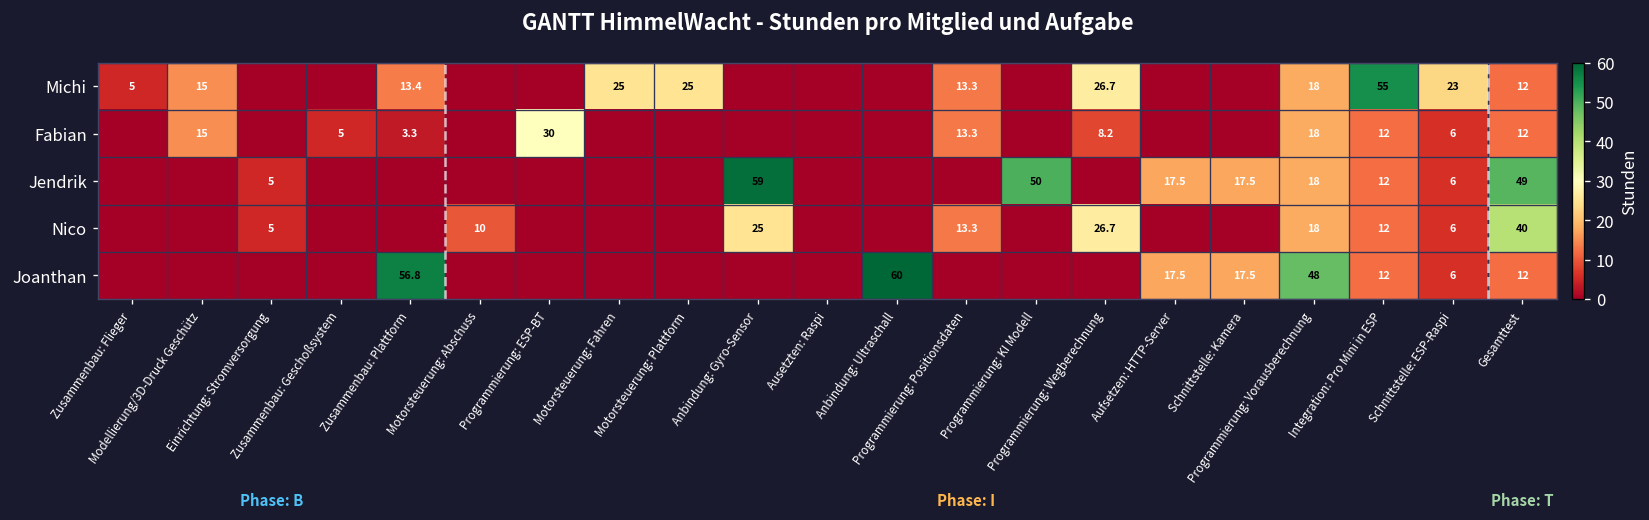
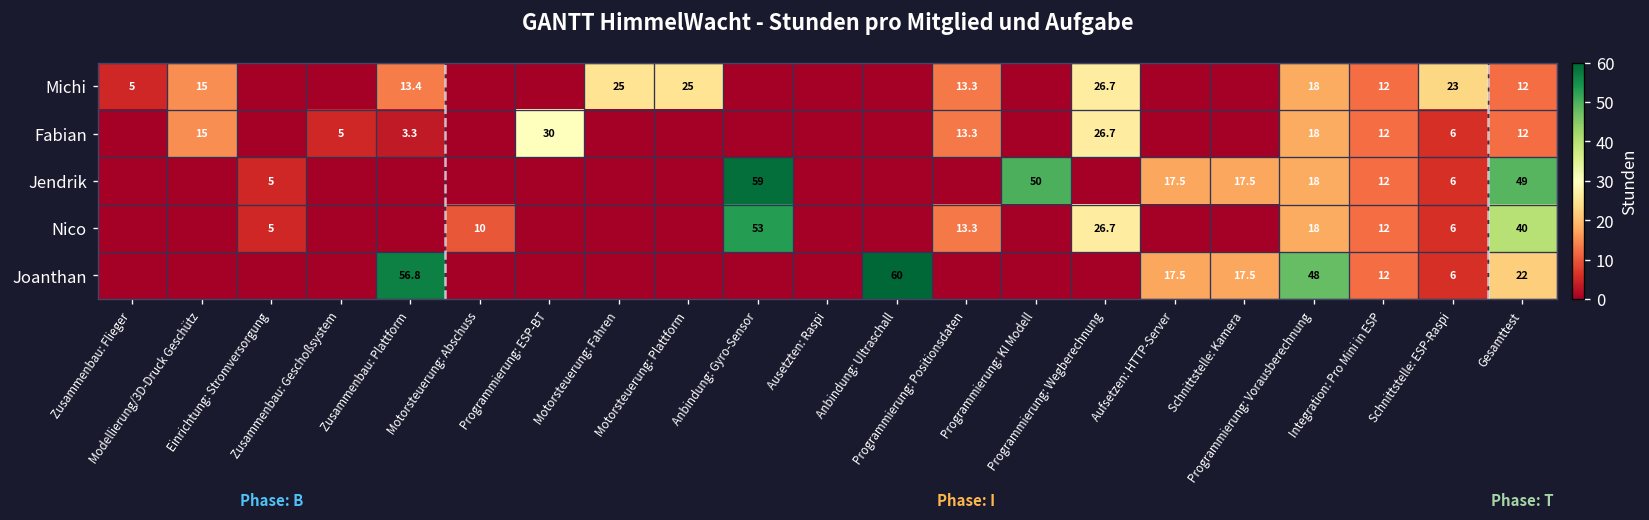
  {
    "Michi": {
      "Zusammenbau: Flieger": 5,
      "Modellierung/3D-Druck Geschütz": 15,
      "Zusammenbau: Plattform": 13.4,
      "Motorsteuerung: Fahren": 25,
      "Motorsteuerung: Plattform": 25,
      "Programmierung: Positionsdaten": 13.3,
      "Programmierung: Wegberechnung": 26.7,
      "Programmierung: Vorausberechnung": 18,
-     "Integration: Pro Mini in ESP": 55,
+     "Integration: Pro Mini in ESP": 12,
      "Schnittstelle: ESP-Raspi": 23,
      "Gesamttest": 12
    },
    "Fabian": {
      "Modellierung/3D-Druck Geschütz": 15,
      "Zusammenbau: Geschoßsystem": 5,
      "Zusammenbau: Plattform": 3.3,
      "Programmierung: ESP-BT": 30,
      "Programmierung: Positionsdaten": 13.3,
-     "Programmierung: Wegberechnung": 8.2,
+     "Programmierung: Wegberechnung": 26.7,
      "Programmierung: Vorausberechnung": 18,
      "Integration: Pro Mini in ESP": 12,
      "Schnittstelle: ESP-Raspi": 6,
      "Gesamttest": 12
    },
    "Jendrik": {
      "Einrichtung: Stromversorgung": 5,
      "Anbindung: Gyro-Sensor": 59,
      "Programmierung: KI Modell": 50,
      "Aufsetzen: HTTP-Server": 17.5,
      "Schnittstelle: Kamera": 17.5,
      "Programmierung: Vorausberechnung": 18,
      "Integration: Pro Mini in ESP": 12,
      "Schnittstelle: ESP-Raspi": 6,
      "Gesamttest": 49
    },
    "Nico": {
      "Einrichtung: Stromversorgung": 5,
      "Motorsteuerung: Abschuss": 10,
-     "Anbindung: Gyro-Sensor": 25,
+     "Anbindung: Gyro-Sensor": 53,
      "Programmierung: Positionsdaten": 13.3,
      "Programmierung: Wegberechnung": 26.7,
      "Programmierung: Vorausberechnung": 18,
      "Integration: Pro Mini in ESP": 12,
      "Schnittstelle: ESP-Raspi": 6,
      "Gesamttest": 40
    },
    "Joanthan": {
      "Zusammenbau: Plattform": 56.8,
      "Anbindung: Ultraschall": 60,
      "Aufsetzen: HTTP-Server": 17.5,
      "Schnittstelle: Kamera": 17.5,
      "Programmierung: Vorausberechnung": 48,
      "Integration: Pro Mini in ESP": 12,
      "Schnittstelle: ESP-Raspi": 6,
-     "Gesamttest": 12
+     "Gesamttest": 22
    }
  }
